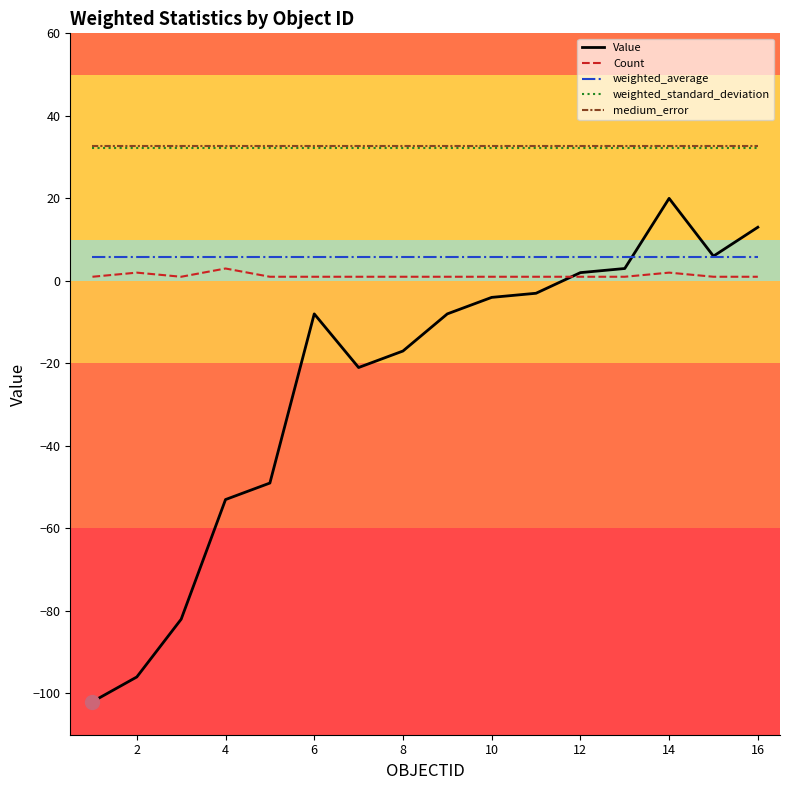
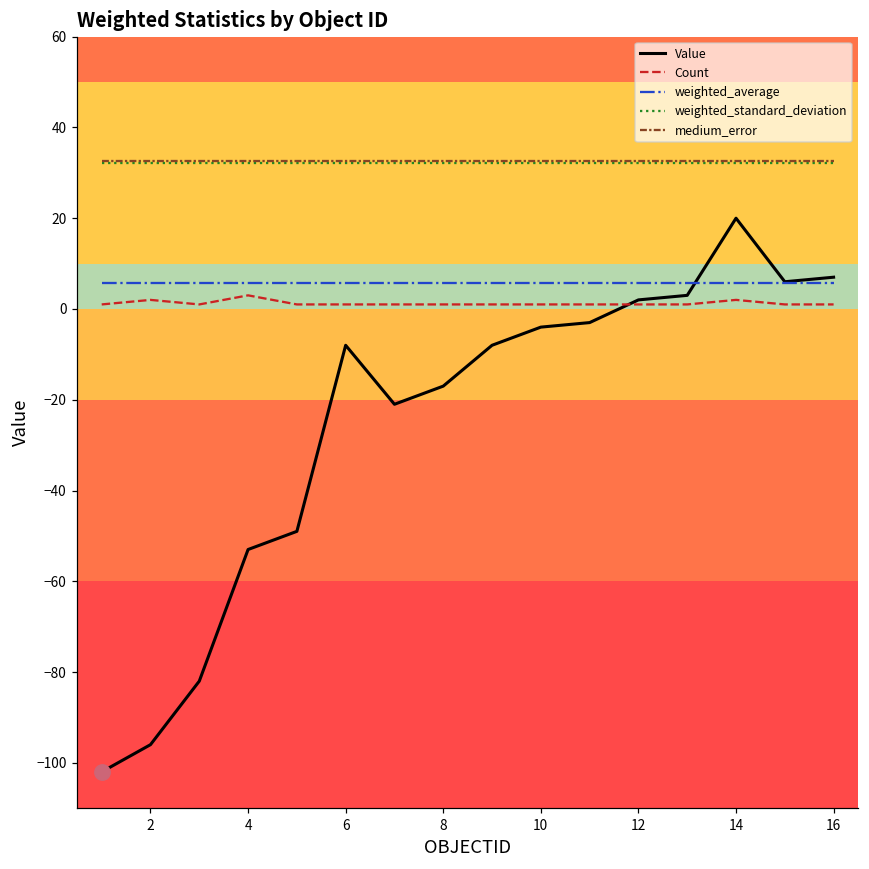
  {
    "Value": {
      "2": -96,
      "4": -53,
      "6": -8,
      "8": -17,
      "10": -4,
      "12": 2,
      "14": 20,
-     "16": 13
+     "16": 7
    },
    "Count": {
      "2": 2,
      "4": 3,
      "6": 1,
      "8": 1,
      "10": 1,
      "12": 1,
      "14": 2,
      "16": 1
    },
    "weighted_average": {
      "2": 6,
      "4": 6,
      "6": 6,
      "8": 6,
      "10": 6,
      "12": 6,
      "14": 6,
      "16": 6
    }
  }
